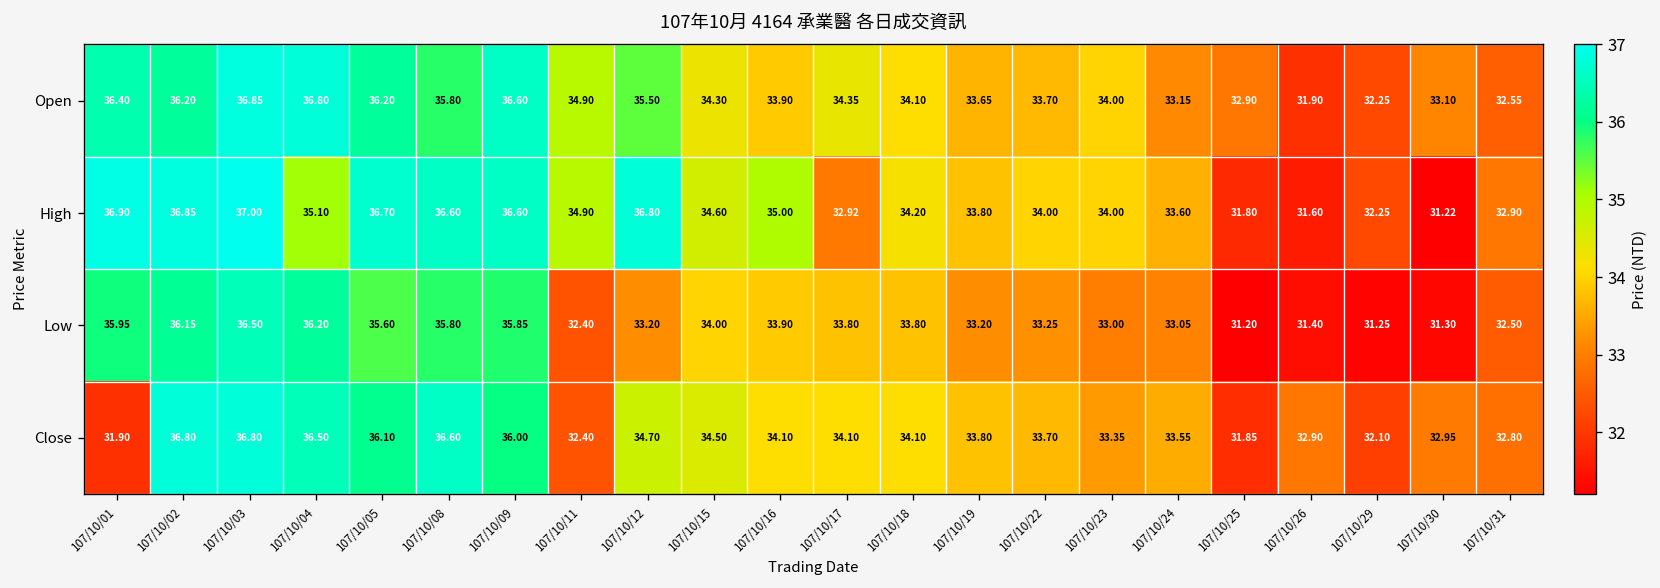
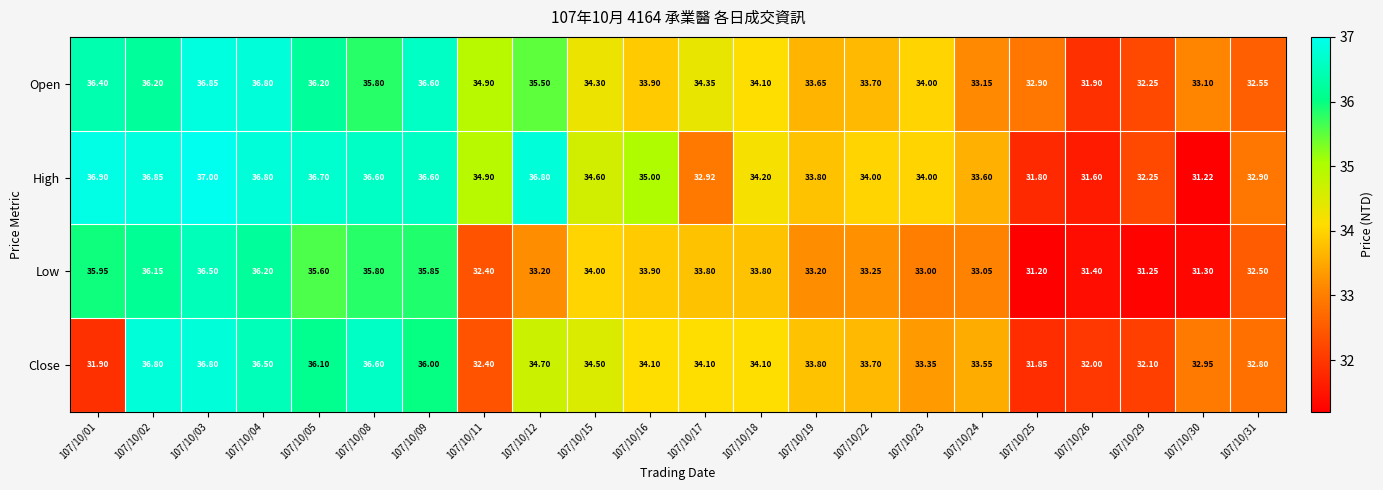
  {
    "Open": {
      "107/10/01": 36.40,
      "107/10/02": 36.20,
      "107/10/03": 36.85,
      "107/10/04": 36.80,
      "107/10/05": 36.20,
      "107/10/08": 35.80,
      "107/10/09": 36.60,
      "107/10/11": 34.90,
      "107/10/12": 35.50,
      "107/10/15": 34.30,
      "107/10/16": 33.90,
      "107/10/17": 34.35,
      "107/10/18": 34.10,
      "107/10/19": 33.65,
      "107/10/22": 33.70,
      "107/10/23": 34.00,
      "107/10/24": 33.15,
      "107/10/25": 32.90,
      "107/10/26": 31.90,
      "107/10/29": 32.25,
      "107/10/30": 33.10,
      "107/10/31": 32.55
    },
    "High": {
      "107/10/01": 36.90,
      "107/10/02": 36.85,
      "107/10/03": 37.00,
-     "107/10/04": 35.10,
+     "107/10/04": 36.80,
      "107/10/05": 36.70,
      "107/10/08": 36.60,
      "107/10/09": 36.60,
      "107/10/11": 34.90,
      "107/10/12": 36.80,
      "107/10/15": 34.60,
      "107/10/16": 35.00,
      "107/10/17": 32.92,
      "107/10/18": 34.20,
      "107/10/19": 33.80,
      "107/10/22": 34.00,
      "107/10/23": 34.00,
      "107/10/24": 33.60,
      "107/10/25": 31.80,
      "107/10/26": 31.60,
      "107/10/29": 32.25,
      "107/10/30": 31.22,
      "107/10/31": 32.90
    },
    "Low": {
      "107/10/01": 35.95,
      "107/10/02": 36.15,
      "107/10/03": 36.50,
      "107/10/04": 36.20,
      "107/10/05": 35.60,
      "107/10/08": 35.80,
      "107/10/09": 35.85,
      "107/10/11": 32.40,
      "107/10/12": 33.20,
      "107/10/15": 34.00,
      "107/10/16": 33.90,
      "107/10/17": 33.80,
      "107/10/18": 33.80,
      "107/10/19": 33.20,
      "107/10/22": 33.25,
      "107/10/23": 33.00,
      "107/10/24": 33.05,
      "107/10/25": 31.20,
      "107/10/26": 31.40,
      "107/10/29": 31.25,
      "107/10/30": 31.30,
      "107/10/31": 32.50
    },
    "Close": {
      "107/10/01": 31.90,
      "107/10/02": 36.80,
      "107/10/03": 36.80,
      "107/10/04": 36.50,
      "107/10/05": 36.10,
      "107/10/08": 36.60,
      "107/10/09": 36.00,
      "107/10/11": 32.40,
      "107/10/12": 34.70,
      "107/10/15": 34.50,
      "107/10/16": 34.10,
      "107/10/17": 34.10,
      "107/10/18": 34.10,
      "107/10/19": 33.80,
      "107/10/22": 33.70,
      "107/10/23": 33.35,
      "107/10/24": 33.55,
      "107/10/25": 31.85,
-     "107/10/26": 32.90,
+     "107/10/26": 32.00,
      "107/10/29": 32.10,
      "107/10/30": 32.95,
      "107/10/31": 32.80
    }
  }
